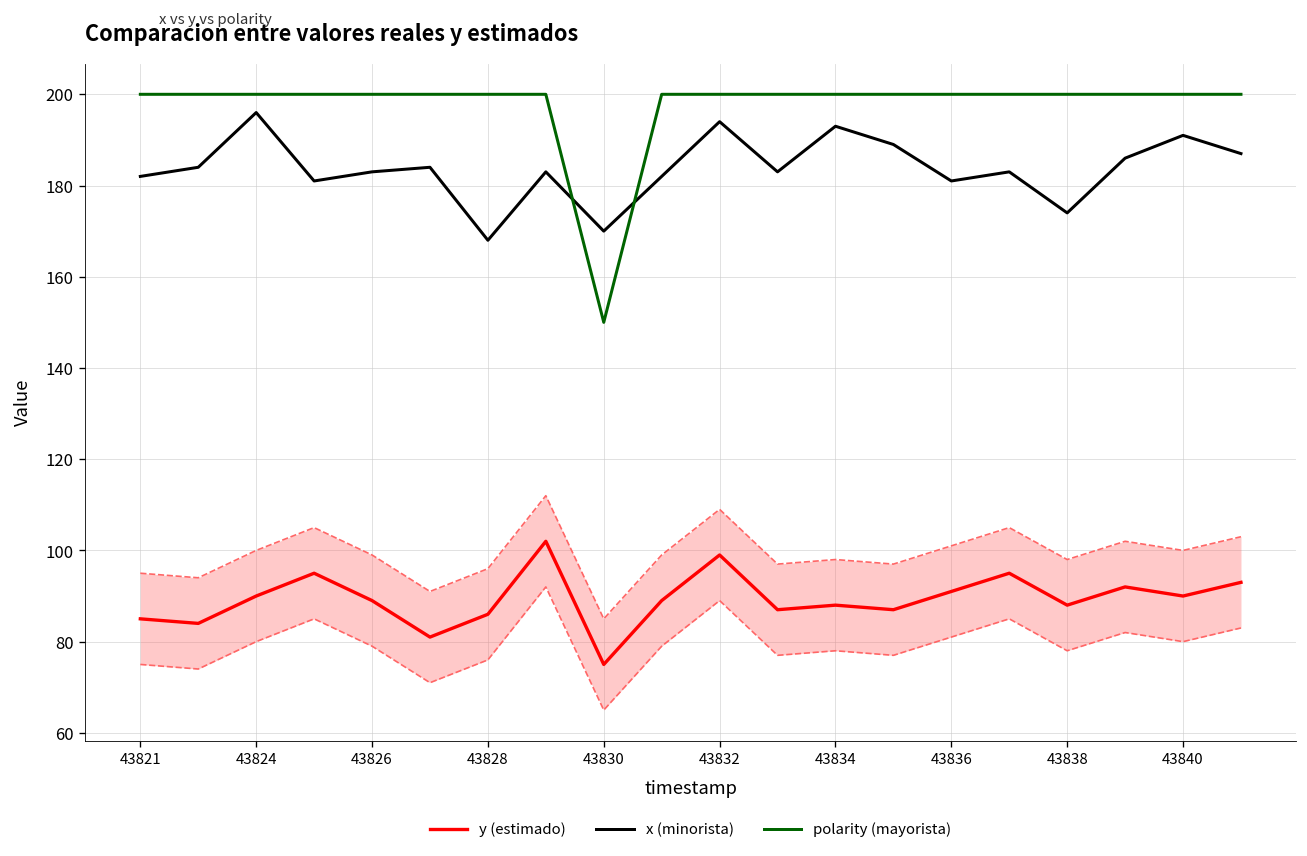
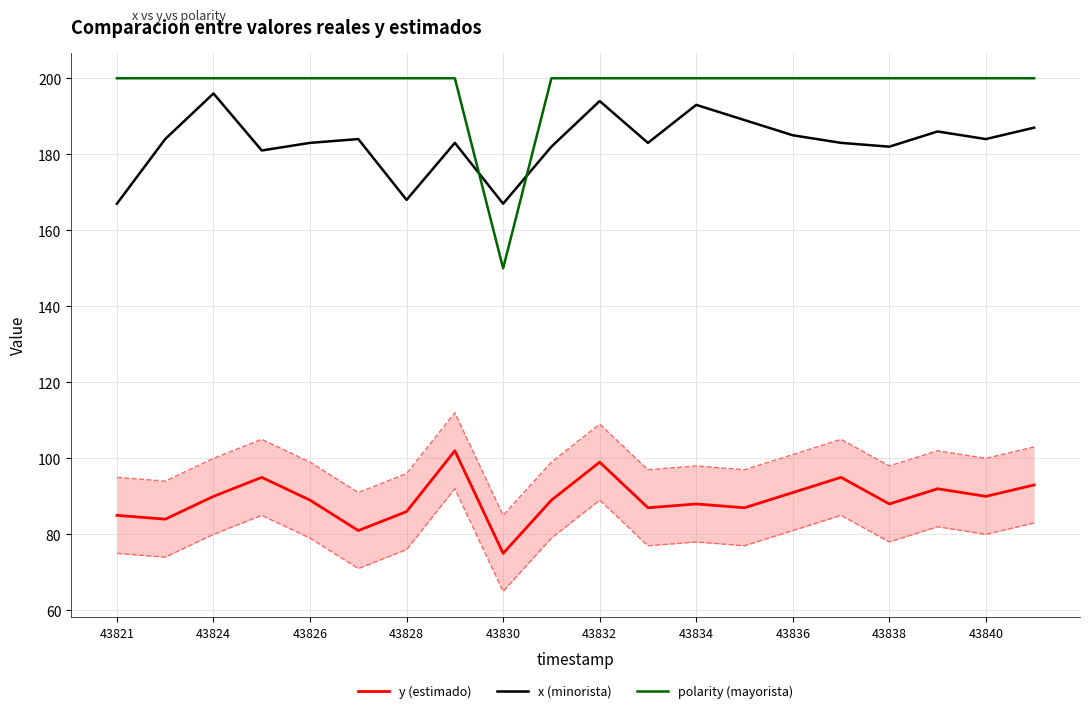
  {
    "y (estimado)": {
      "43821": 85,
      "43824": 90,
      "43826": 89,
      "43828": 86,
      "43830": 75,
      "43832": 99,
      "43834": 88,
      "43836": 91,
      "43838": 88,
      "43840": 90
    },
    "x (minorista)": {
-     "43821": 182,
+     "43821": 167,
      "43824": 196,
      "43826": 183,
      "43828": 168,
-     "43830": 170,
+     "43830": 167,
      "43832": 194,
      "43834": 193,
-     "43836": 181,
-     "43838": 174,
-     "43840": 191
+     "43836": 185,
+     "43838": 182,
+     "43840": 184
    },
    "polarity (mayorista)": {
      "43821": 200,
      "43824": 200,
      "43826": 200,
      "43828": 200,
      "43830": 150,
      "43832": 200,
      "43834": 200,
      "43836": 200,
      "43838": 200,
      "43840": 200
    }
  }
